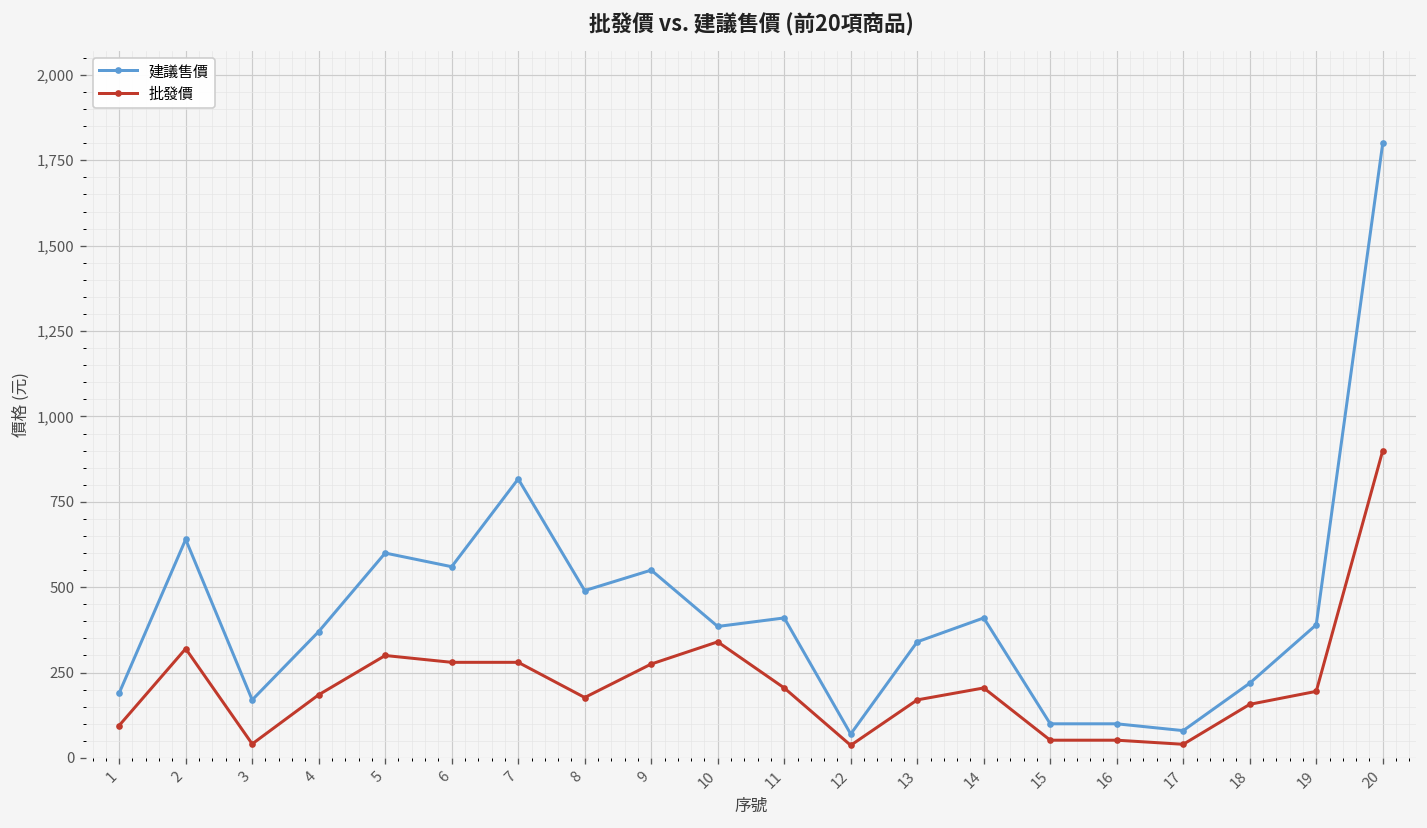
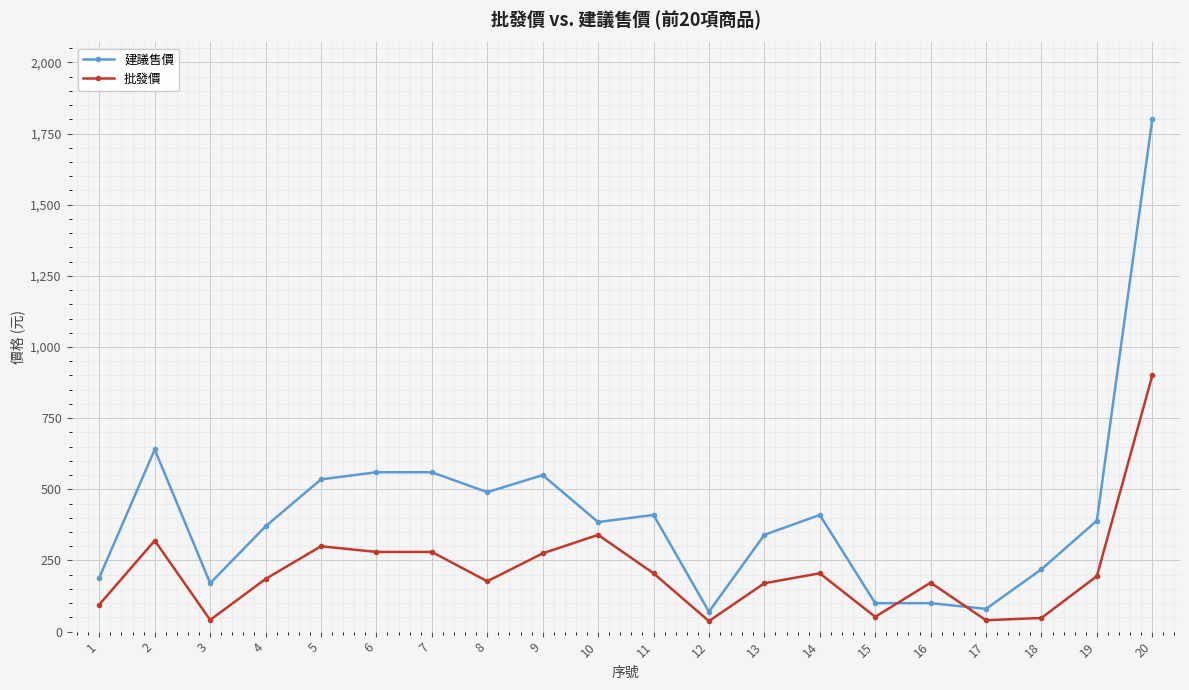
  {
    "建議售價": {
      "1": "190",
      "2": "640",
      "3": "170",
      "4": "370",
-     "5": "600",
+     "5": "540",
      "6": "560",
-     "7": "820",
+     "7": "560",
      "8": "490",
      "9": "550",
      "10": "390",
      "11": "410",
      "12": "70",
      "13": "340",
      "14": "410",
      "15": "100",
      "16": "100",
      "17": "80",
      "18": "220",
      "19": "390",
      "20": "1,800"
    },
    "批發價": {
      "1": "100",
      "2": "320",
      "3": "40",
      "4": "190",
      "5": "300",
      "6": "280",
      "7": "280",
      "8": "180",
      "9": "280",
      "10": "340",
      "11": "210",
      "12": "40",
      "13": "170",
      "14": "210",
      "15": "50",
-     "16": "50",
+     "16": "170",
      "17": "40",
-     "18": "160",
+     "18": "50",
      "19": "200",
      "20": "900"
    }
  }
